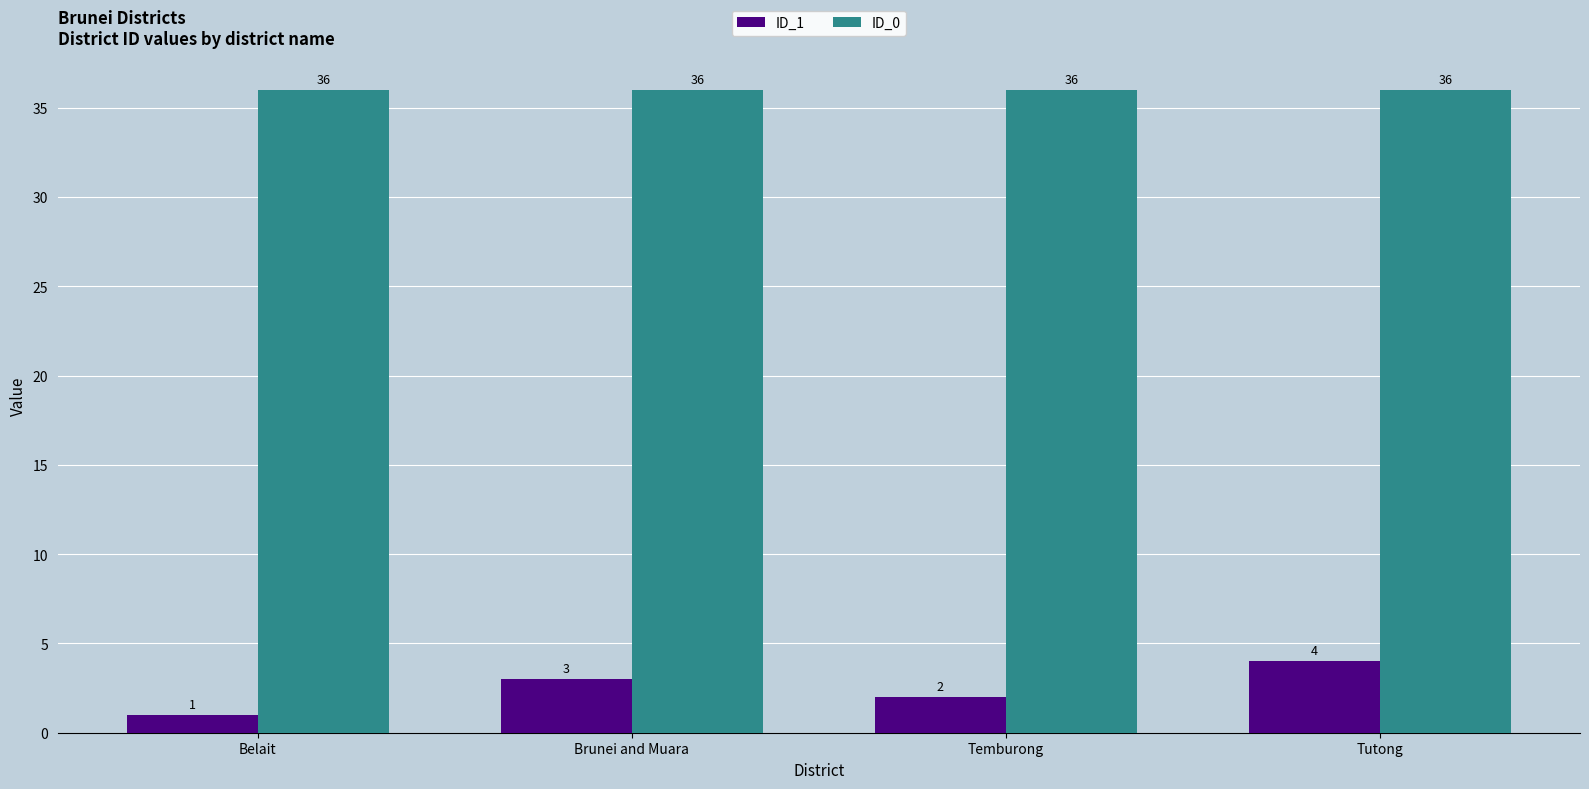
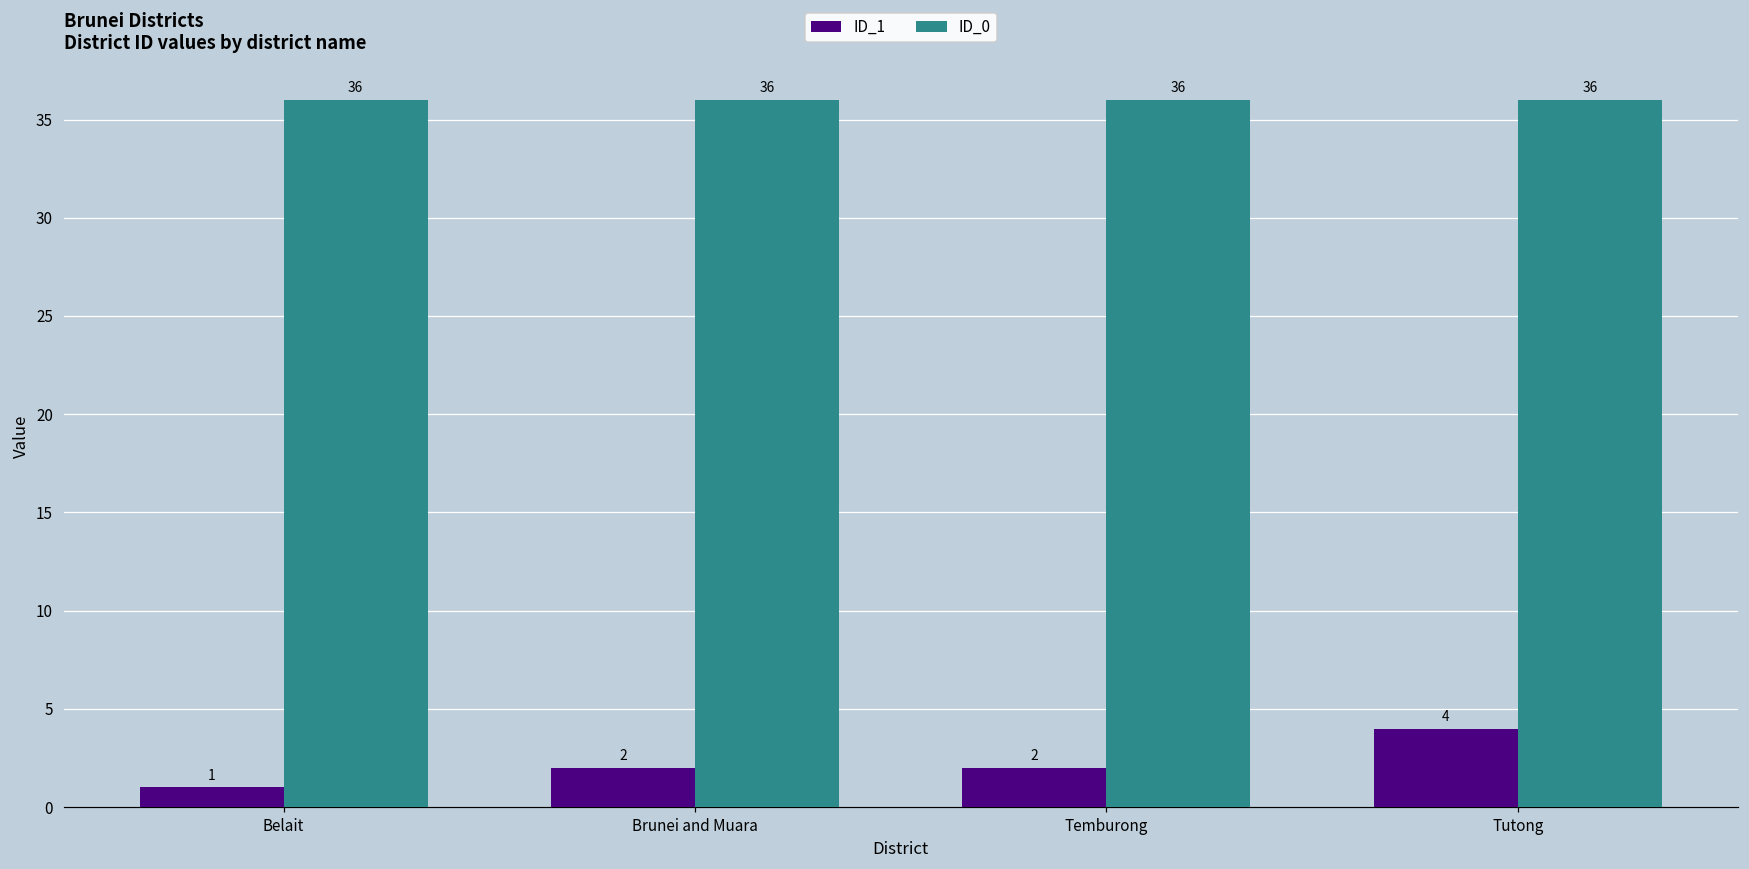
  {
    "ID_1": {
      "Belait": 1,
-     "Brunei and Muara": 3,
+     "Brunei and Muara": 2,
      "Temburong": 2,
      "Tutong": 4
    },
    "ID_0": {
      "Belait": 36,
      "Brunei and Muara": 36,
      "Temburong": 36,
      "Tutong": 36
    }
  }
